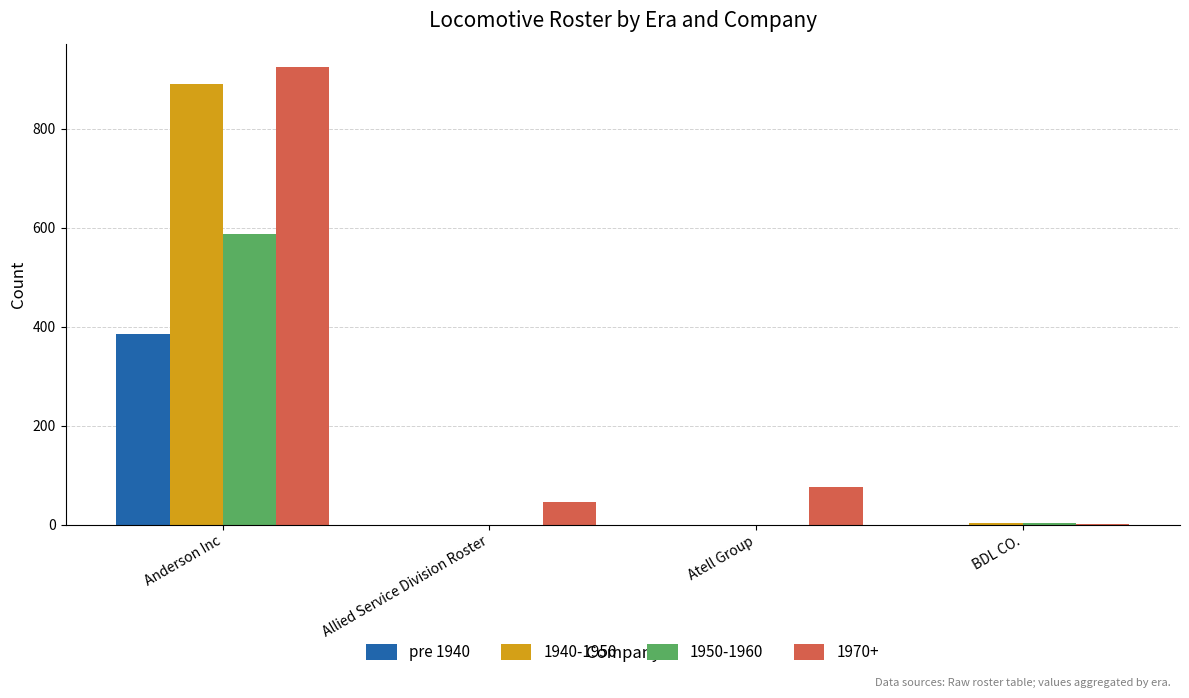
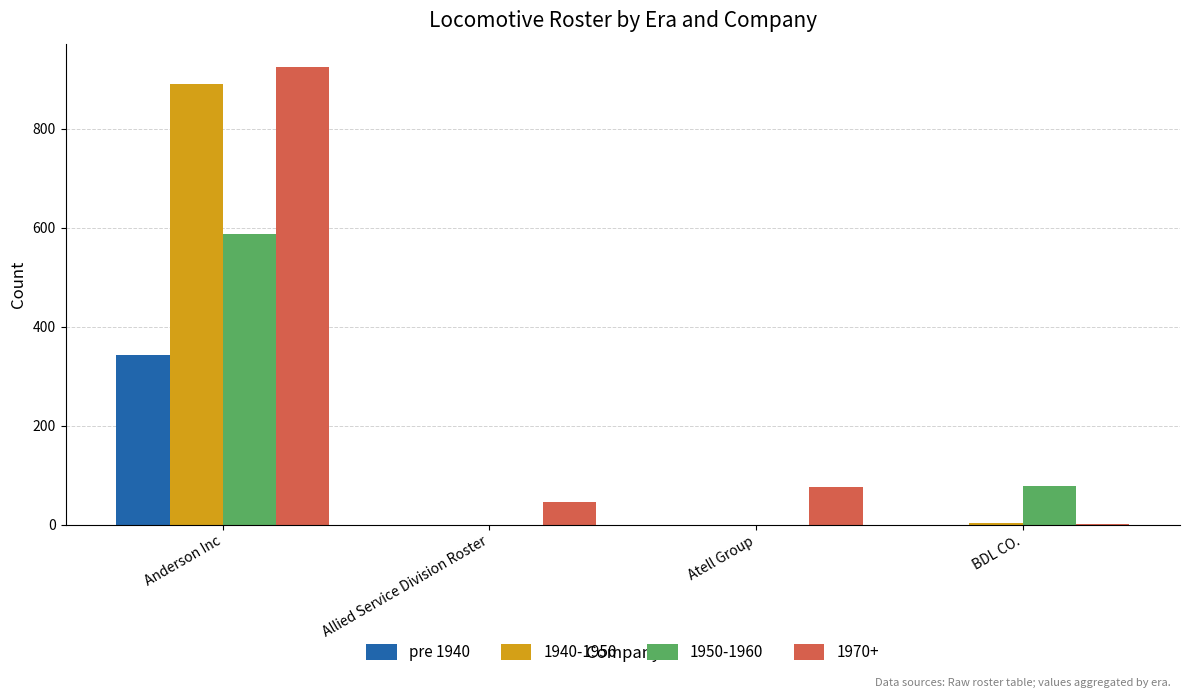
  {
    "pre 1940": {
-     "Anderson Inc": 390,
+     "Anderson Inc": 340,
      "Allied Service Division Roster": 0,
      "Atell Group": 0,
      "BDL CO.": 0
    },
    "1940-1950": {
      "Anderson Inc": 890,
      "Allied Service Division Roster": 0,
      "Atell Group": 0
    },
    "1950-1960": {
      "Anderson Inc": 590,
      "Allied Service Division Roster": 0,
      "Atell Group": 0,
-     "BDL CO.": 0
+     "BDL CO.": 80
    },
    "1970+": {
      "Anderson Inc": 930,
      "Allied Service Division Roster": 50,
      "Atell Group": 80
    }
  }
